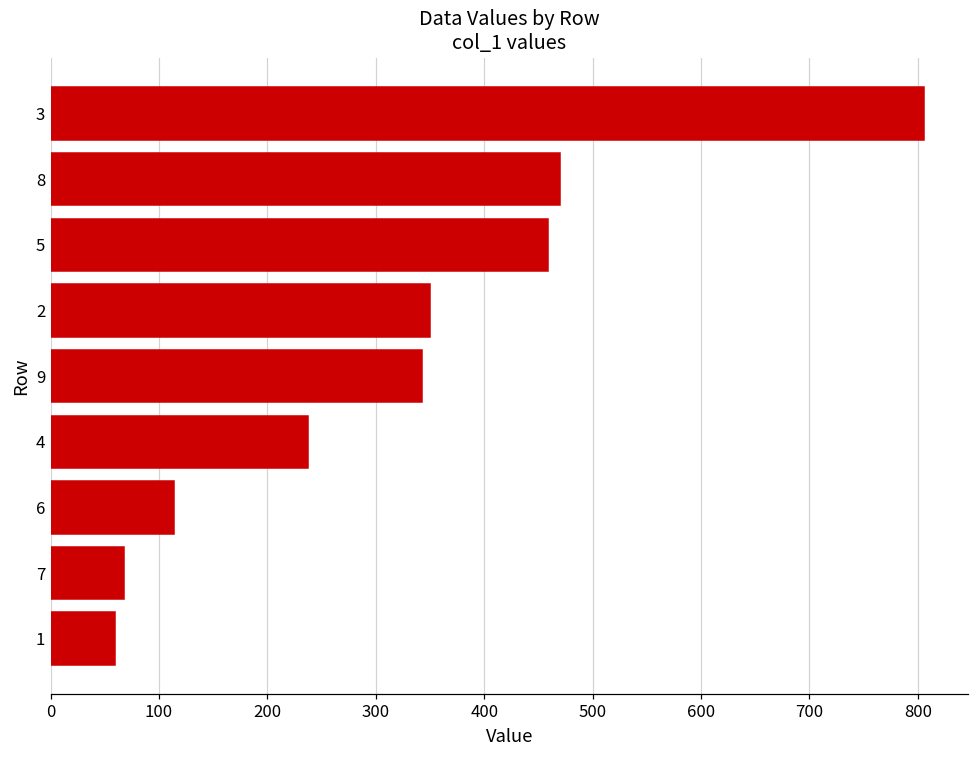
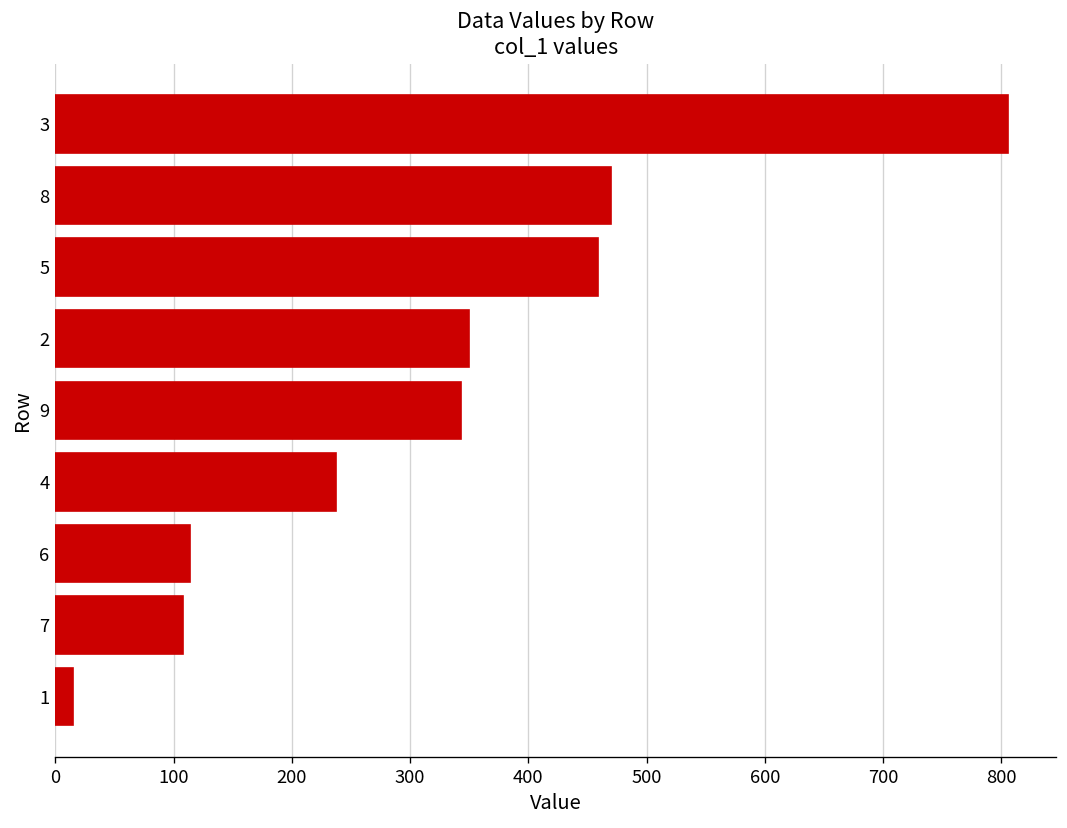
  {
    "3": 810,
    "8": 470,
    "5": 460,
    "2": 350,
    "9": 340,
    "4": 240,
    "6": 110,
-   "7": 70,
-   "1": 60
+   "7": 110,
+   "1": 20
  }
